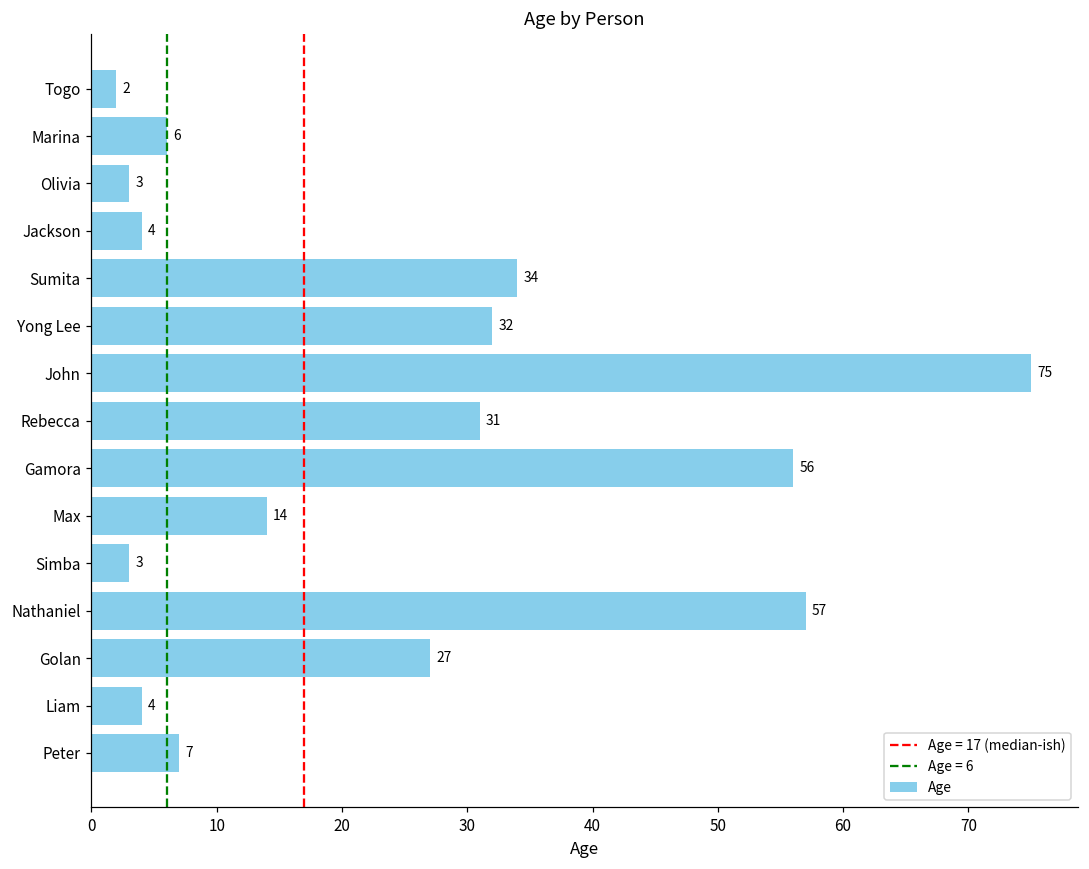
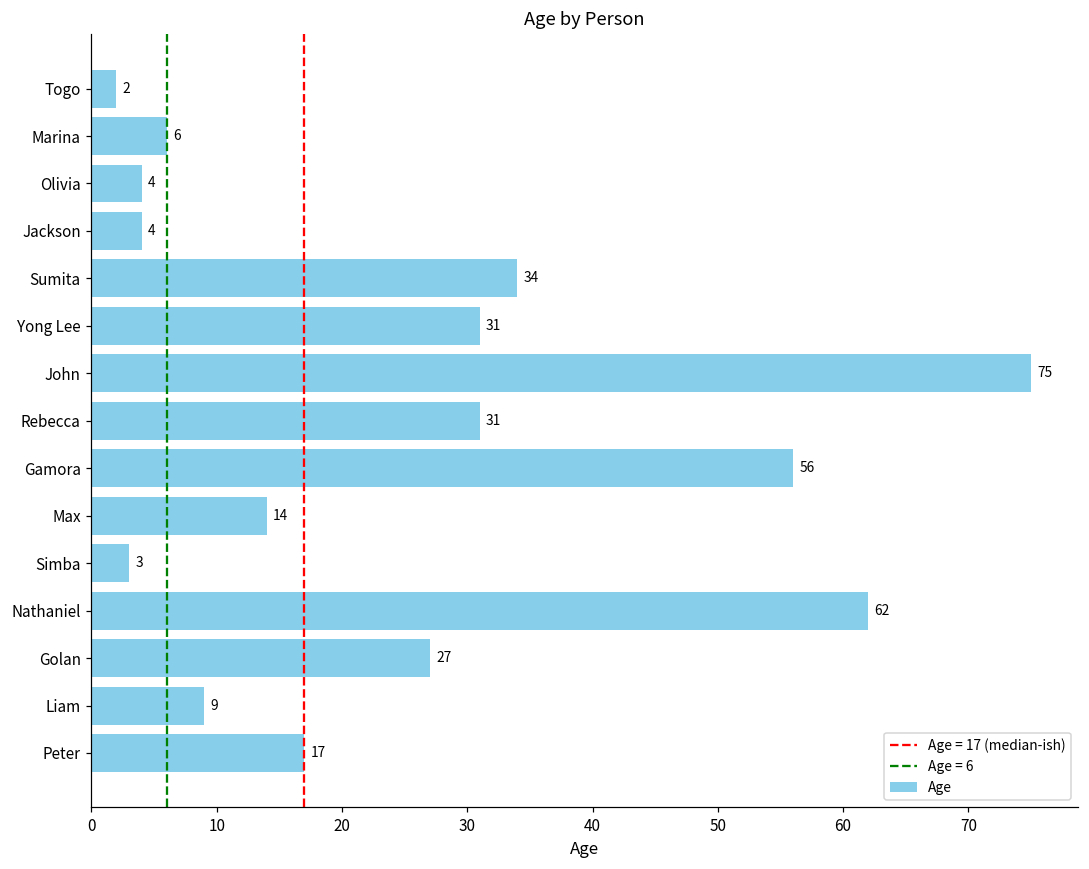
  {
    "Togo": 2,
    "Marina": 6,
-   "Olivia": 3,
+   "Olivia": 4,
    "Jackson": 4,
    "Sumita": 34,
-   "Yong Lee": 32,
+   "Yong Lee": 31,
    "John": 75,
    "Rebecca": 31,
    "Gamora": 56,
    "Max": 14,
    "Simba": 3,
-   "Nathaniel": 57,
+   "Nathaniel": 62,
    "Golan": 27,
-   "Liam": 4,
-   "Peter": 7
+   "Liam": 9,
+   "Peter": 17
  }
